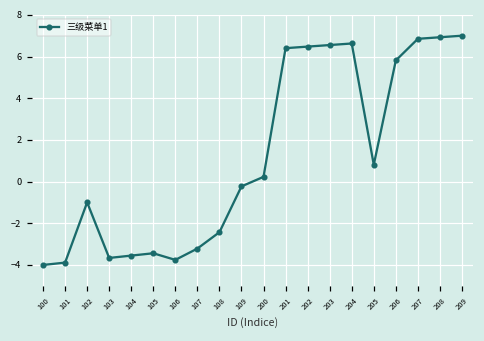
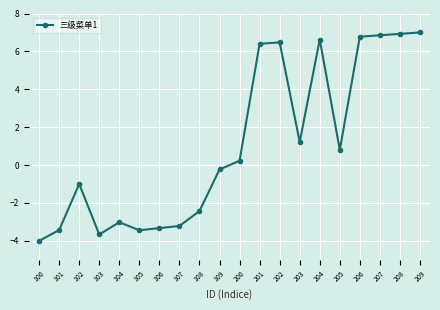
  {
    "100": -4.0,
-   "101": -3.9,
+   "101": -3.4,
    "102": -1.0,
    "103": -3.7,
-   "104": -3.6,
+   "104": -3.0,
    "105": -3.4,
-   "106": -3.8,
+   "106": -3.3,
    "107": -3.2,
    "108": -2.4,
    "109": -0.2,
    "200": 0.2,
    "201": 6.4,
    "202": 6.5,
-   "203": 6.6,
+   "203": 1.2,
    "204": 6.6,
    "205": 0.8,
-   "206": 5.8,
+   "206": 6.8,
    "207": 6.9,
    "208": 6.9,
    "209": 7.0
  }
